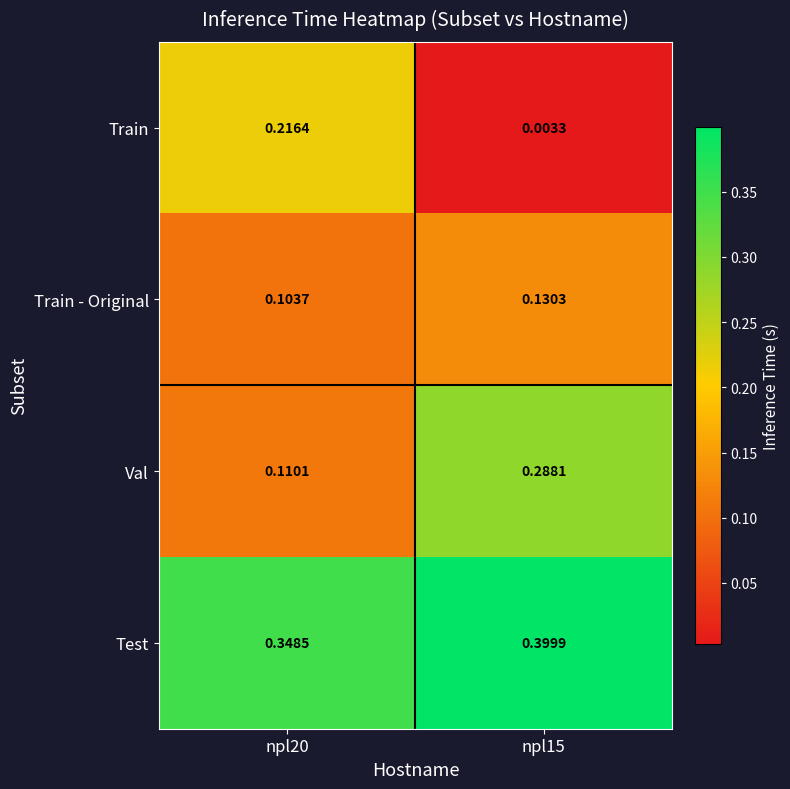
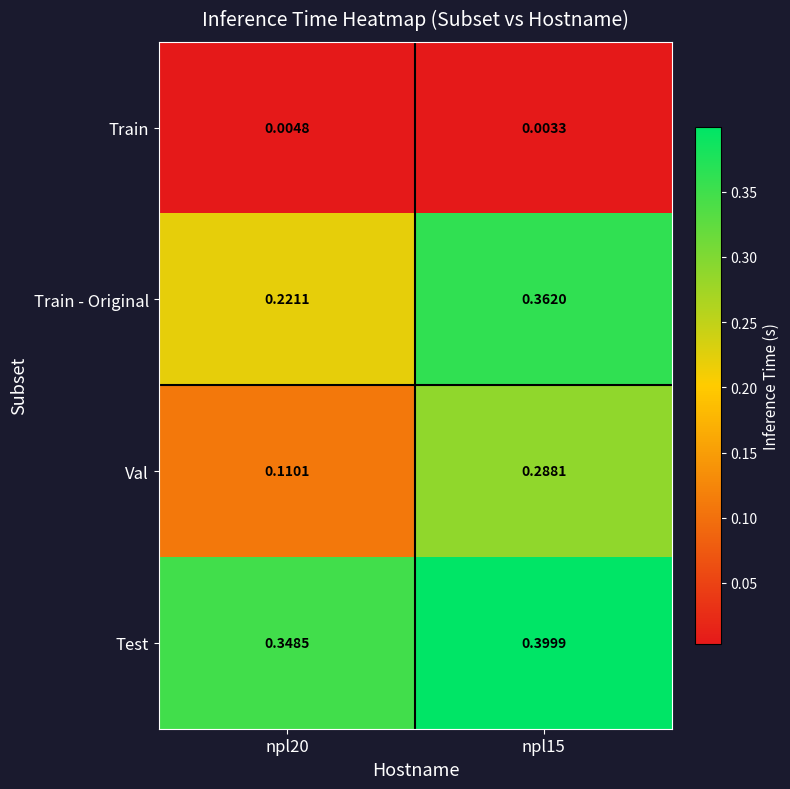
  {
    "Train": {
-     "npl20": 0.2164,
+     "npl20": 0.0048,
      "npl15": 0.0033
    },
    "Train - Original": {
-     "npl20": 0.1037,
-     "npl15": 0.1303
+     "npl20": 0.2211,
+     "npl15": 0.3620
    },
    "Val": {
      "npl20": 0.1101,
      "npl15": 0.2881
    },
    "Test": {
      "npl20": 0.3485,
      "npl15": 0.3999
    }
  }
